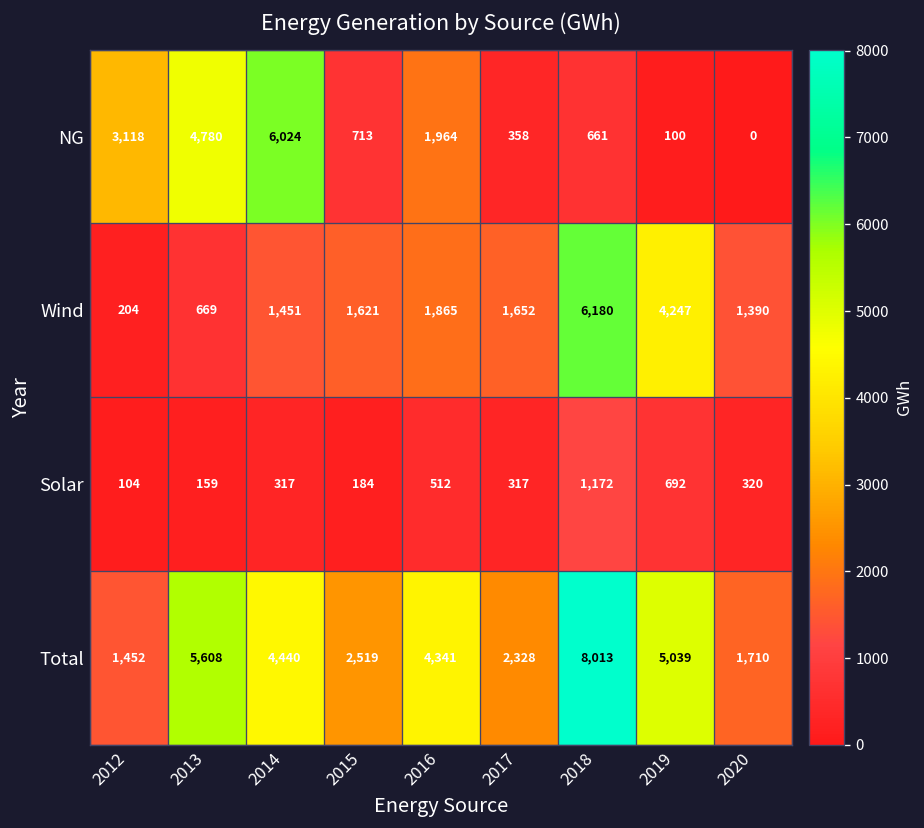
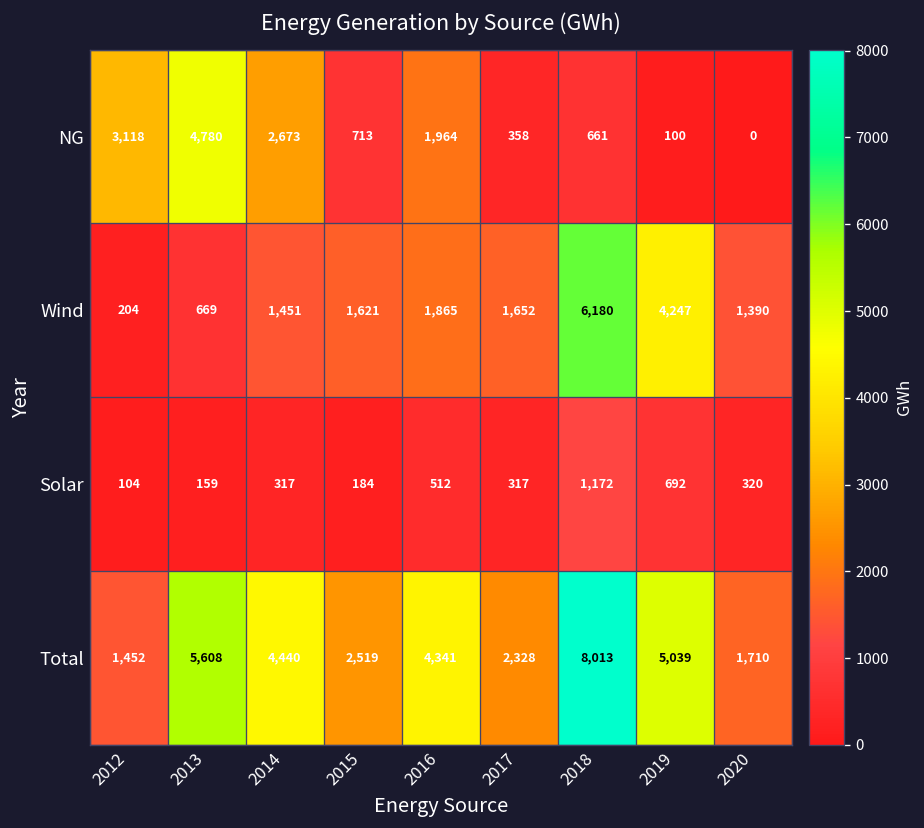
  {
    "NG": {
      "2012": "3,118",
      "2013": "4,780",
-     "2014": "6,024",
+     "2014": "2,673",
      "2015": "713",
      "2016": "1,964",
      "2017": "358",
      "2018": "661",
      "2019": "100",
      "2020": "0"
    },
    "Wind": {
      "2012": "204",
      "2013": "669",
      "2014": "1,451",
      "2015": "1,621",
      "2016": "1,865",
      "2017": "1,652",
      "2018": "6,180",
      "2019": "4,247",
      "2020": "1,390"
    },
    "Solar": {
      "2012": "104",
      "2013": "159",
      "2014": "317",
      "2015": "184",
      "2016": "512",
      "2017": "317",
      "2018": "1,172",
      "2019": "692",
      "2020": "320"
    },
    "Total": {
      "2012": "1,452",
      "2013": "5,608",
      "2014": "4,440",
      "2015": "2,519",
      "2016": "4,341",
      "2017": "2,328",
      "2018": "8,013",
      "2019": "5,039",
      "2020": "1,710"
    }
  }
